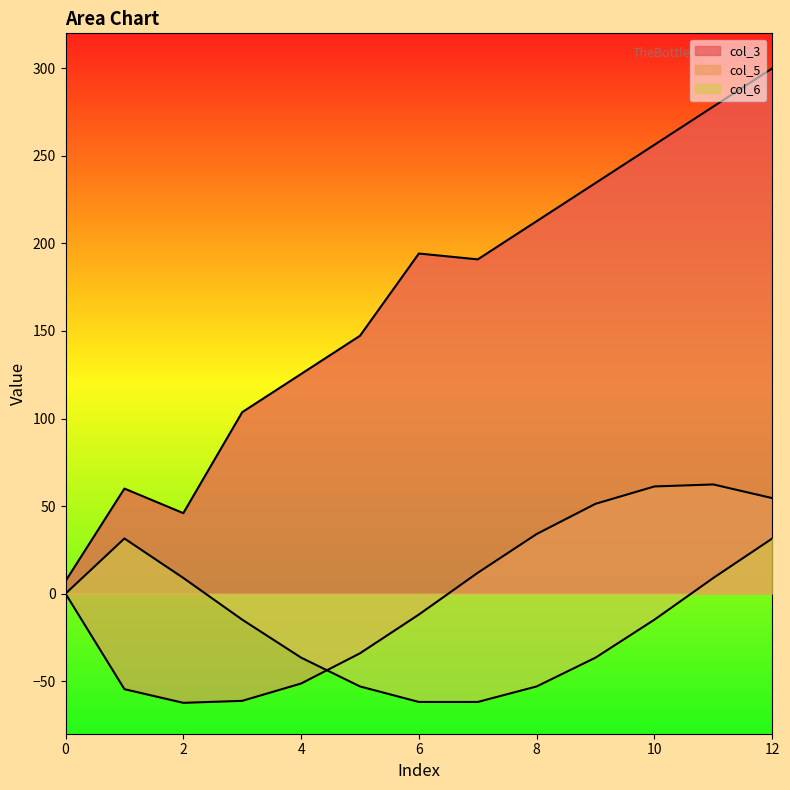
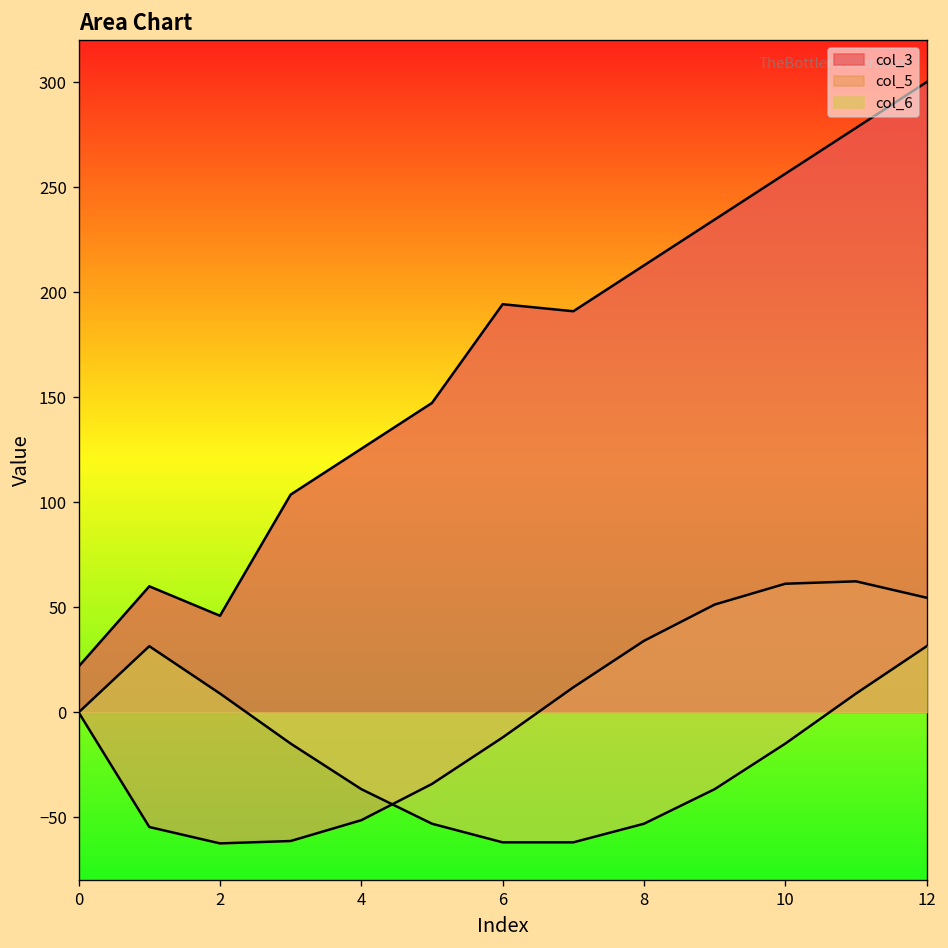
  {
    "col_3": {
-     "0": 7,
+     "0": 22,
      "2": 46,
      "4": 125,
      "6": 194,
      "8": 213,
      "10": 256,
      "12": 300
    }
  }
